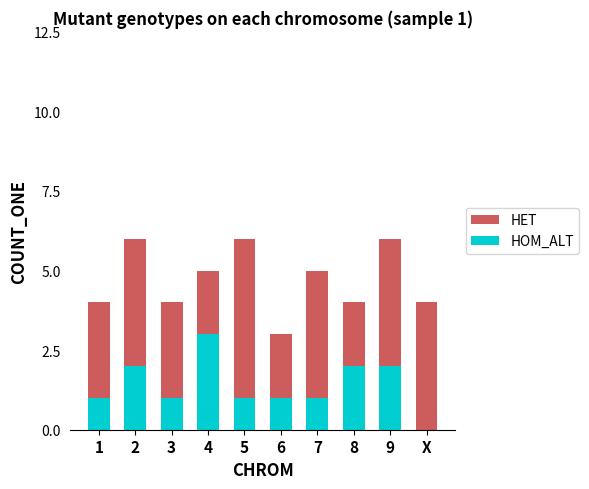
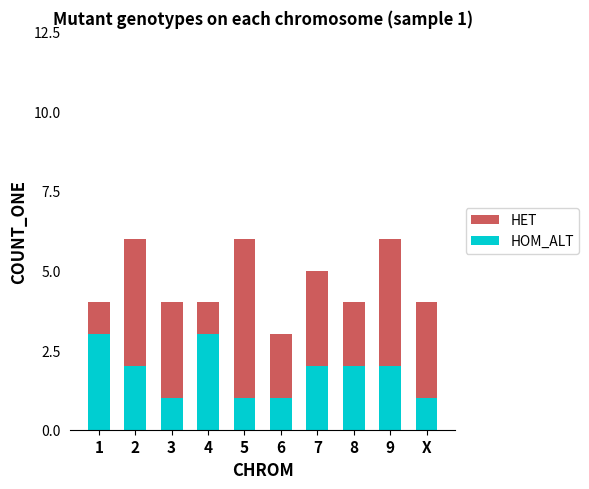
  {
    "HET": {
      "1": 4,
      "2": 6,
      "3": 4,
-     "4": 5,
+     "4": 4,
      "5": 6,
      "6": 3,
      "7": 5,
      "8": 4,
      "9": 6,
      "X": 4
    },
    "HOM_ALT": {
-     "1": 1,
-     "7": 1,
-     "X": 0
+     "1": 3,
+     "7": 2,
+     "X": 1
    }
  }
